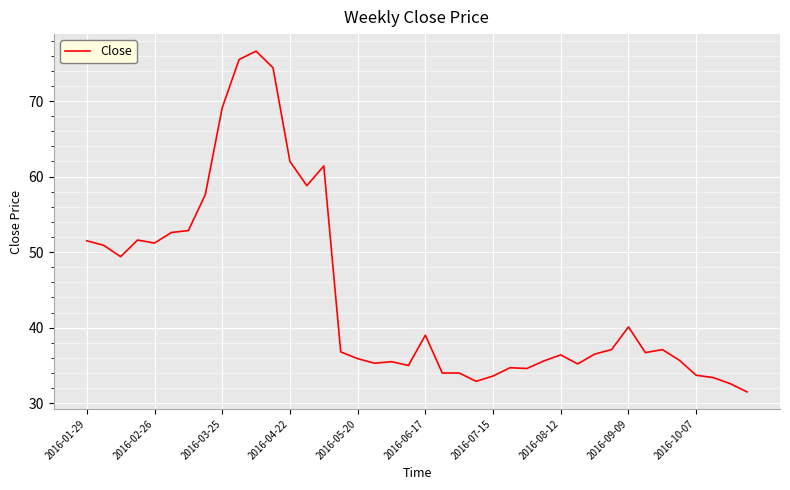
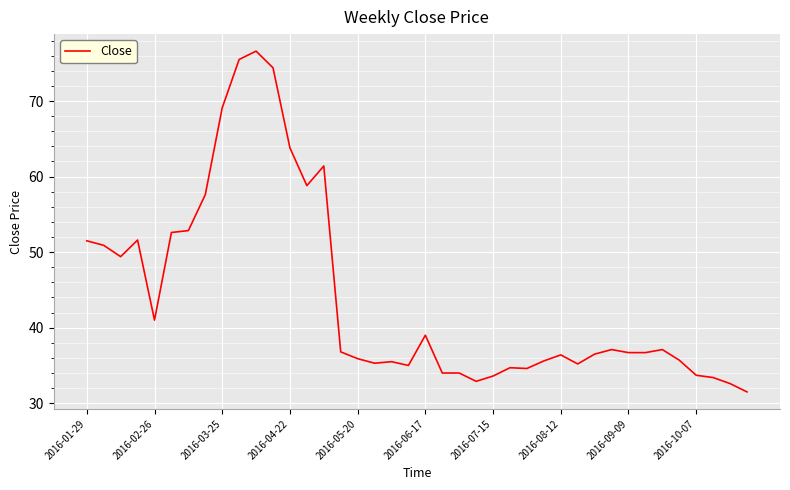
  {
    "2016-01-29": 52,
-   "2016-02-26": 51,
+   "2016-02-26": 41,
    "2016-03-25": 69,
-   "2016-04-22": 62,
+   "2016-04-22": 64,
    "2016-05-20": 36,
    "2016-06-17": 39,
    "2016-07-15": 34,
    "2016-08-12": 36,
-   "2016-09-09": 40,
+   "2016-09-09": 37,
    "2016-10-07": 34
  }
